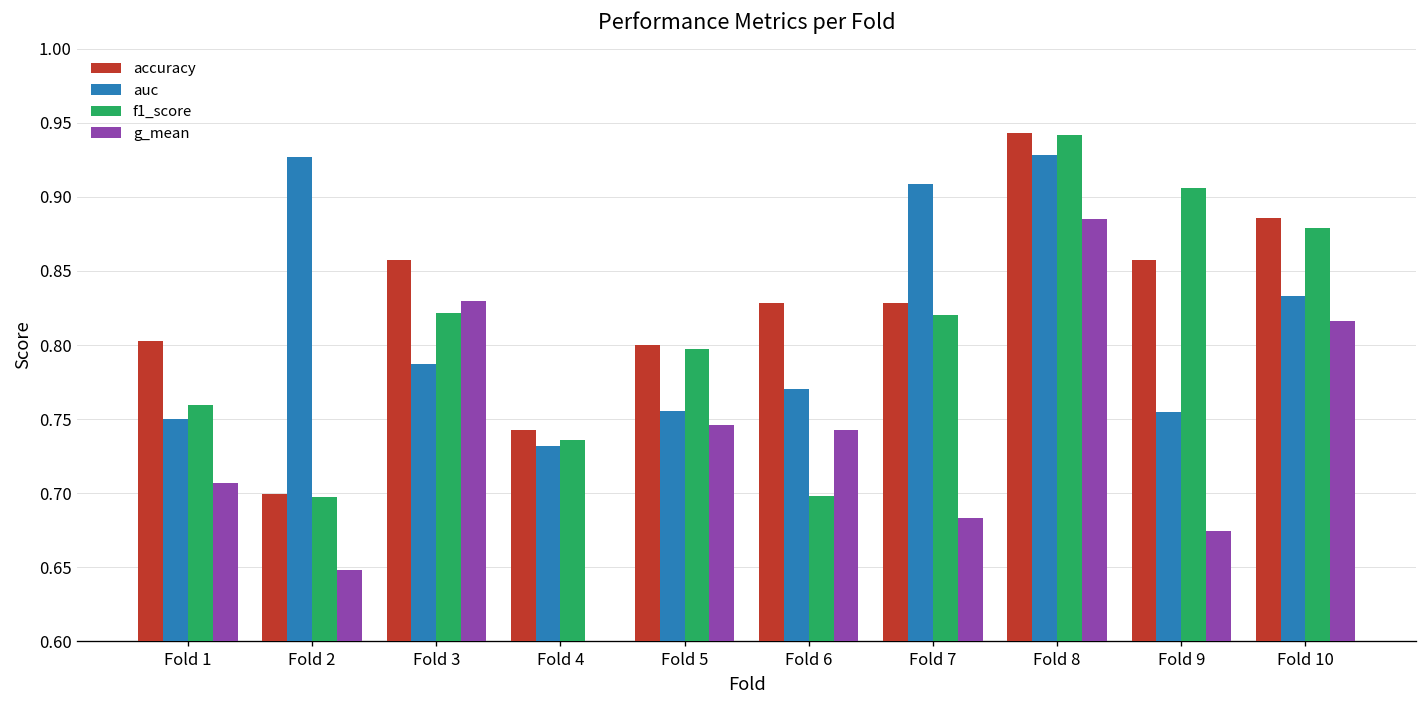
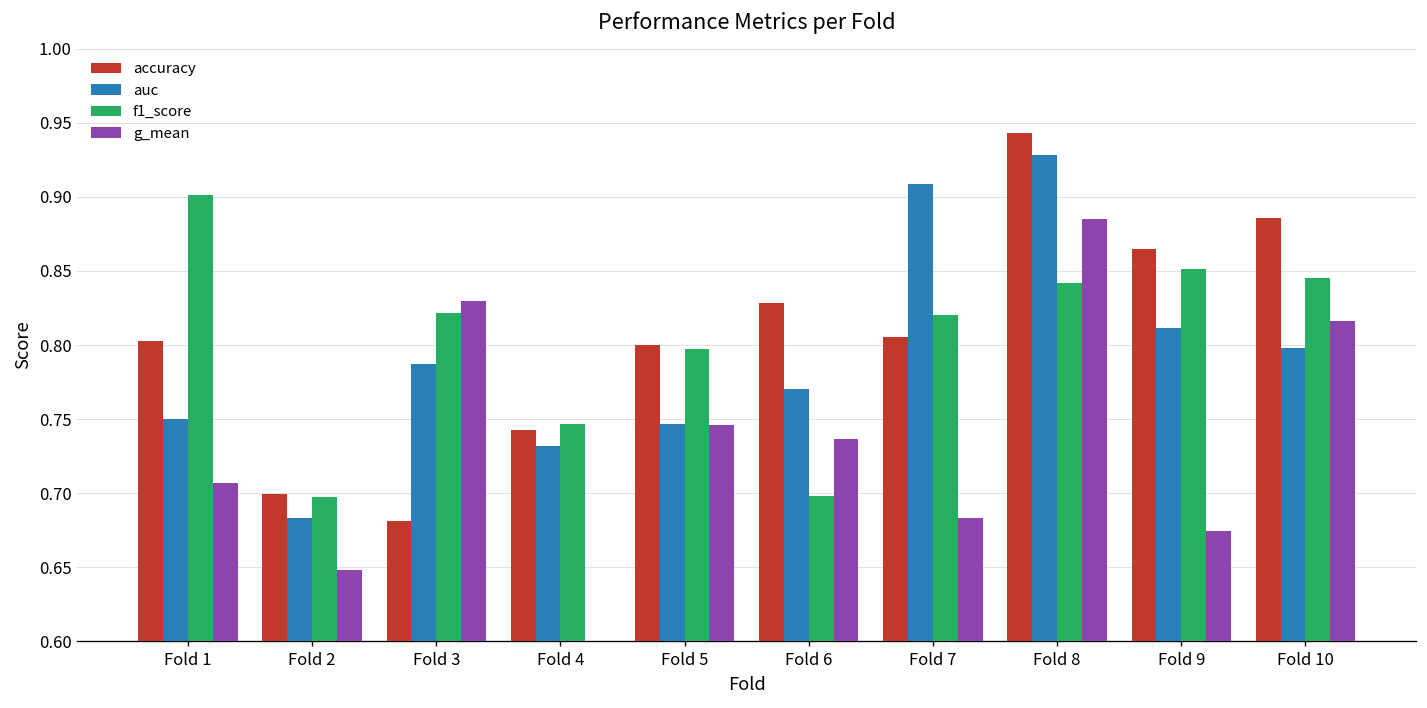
  {
    "accuracy": {
      "Fold 1": 0.803,
      "Fold 2": 0.700,
-     "Fold 3": 0.857,
+     "Fold 3": 0.681,
      "Fold 4": 0.743,
      "Fold 5": 0.800,
      "Fold 6": 0.829,
-     "Fold 7": 0.829,
+     "Fold 7": 0.805,
      "Fold 8": 0.943,
-     "Fold 9": 0.857,
+     "Fold 9": 0.865,
      "Fold 10": 0.886
    },
    "auc": {
      "Fold 1": 0.750,
-     "Fold 2": 0.927,
+     "Fold 2": 0.683,
      "Fold 3": 0.787,
      "Fold 4": 0.732,
-     "Fold 5": 0.756,
+     "Fold 5": 0.747,
      "Fold 6": 0.770,
      "Fold 7": 0.908,
      "Fold 8": 0.929,
-     "Fold 9": 0.755,
-     "Fold 10": 0.833
+     "Fold 9": 0.812,
+     "Fold 10": 0.798
    },
    "f1_score": {
-     "Fold 1": 0.759,
+     "Fold 1": 0.902,
      "Fold 2": 0.697,
      "Fold 3": 0.822,
-     "Fold 4": 0.736,
+     "Fold 4": 0.746,
      "Fold 5": 0.797,
      "Fold 6": 0.698,
      "Fold 7": 0.820,
-     "Fold 8": 0.942,
-     "Fold 9": 0.906,
-     "Fold 10": 0.879
+     "Fold 8": 0.842,
+     "Fold 9": 0.851,
+     "Fold 10": 0.846
    },
    "g_mean": {
      "Fold 1": 0.707,
      "Fold 2": 0.648,
      "Fold 3": 0.829,
      "Fold 5": 0.746,
-     "Fold 6": 0.743,
+     "Fold 6": 0.736,
      "Fold 7": 0.683,
      "Fold 8": 0.885,
      "Fold 9": 0.674,
      "Fold 10": 0.816
    }
  }
